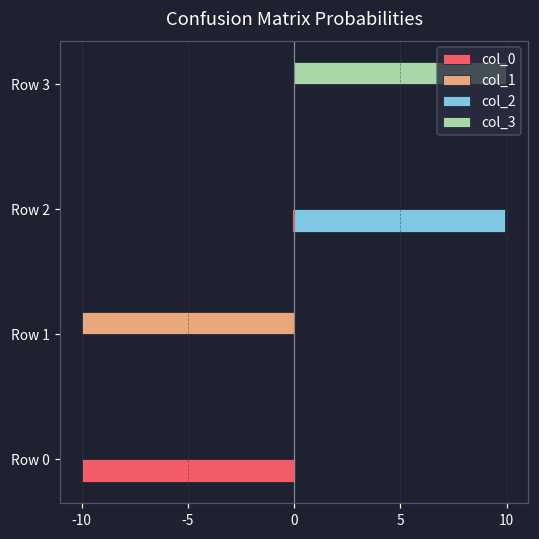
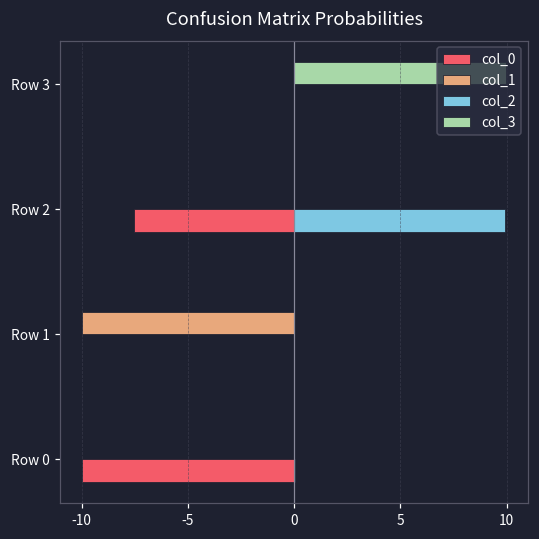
  {
    "col_0": {
-     "Row 2": -0.1,
+     "Row 2": -7.5,
      "Row 0": -10.0
    },
    "col_1": {
      "Row 1": -10.0
    },
    "col_2": {
      "Row 2": 9.9
    }
  }
